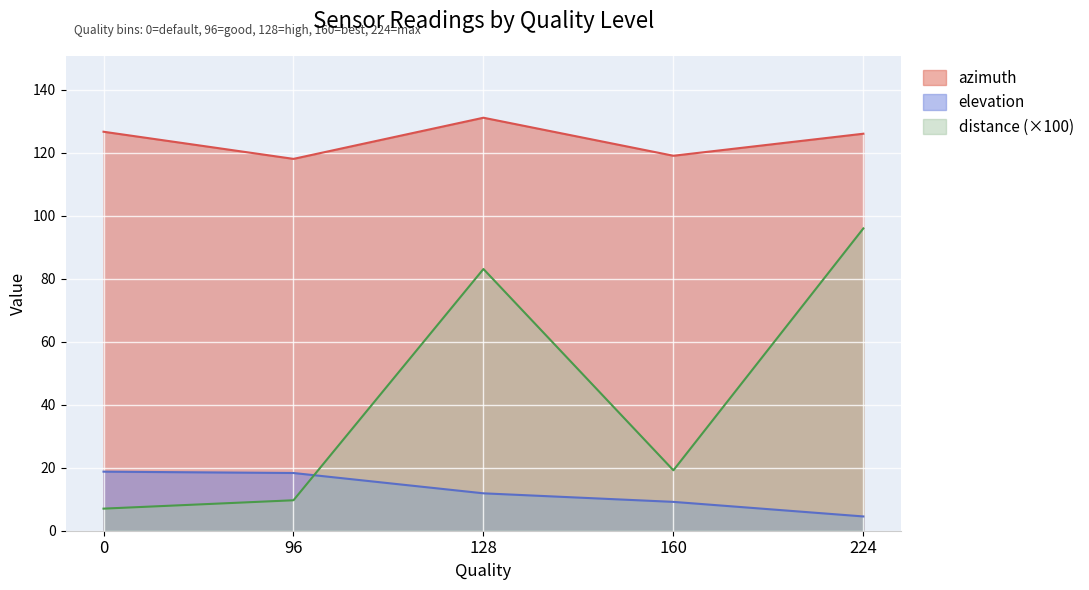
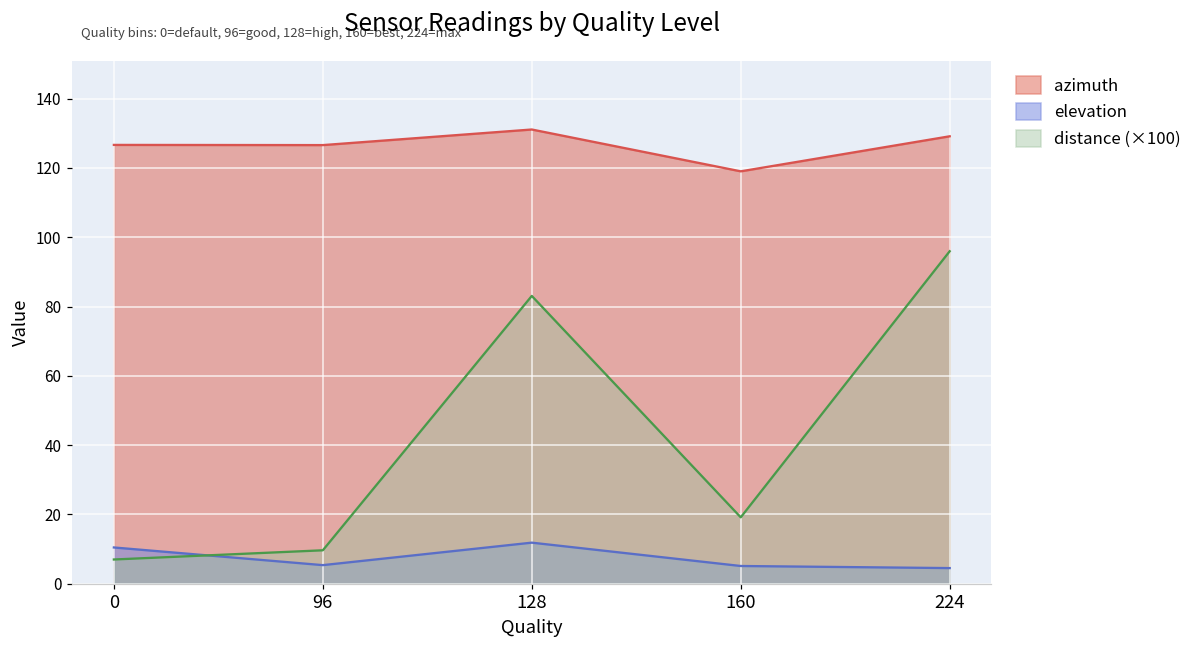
  {
    "azimuth": {
      "0": 127,
-     "96": 118,
+     "96": 127,
      "128": 131,
      "160": 119,
-     "224": 126
+     "224": 129
    },
    "elevation": {
-     "0": 19,
-     "96": 18,
+     "0": 10,
+     "96": 5,
      "128": 12,
-     "160": 9,
+     "160": 5,
      "224": 5
    },
    "distance (×100)": {
      "0": 7,
      "96": 10,
      "128": 83,
      "160": 19,
      "224": 96
    }
  }
